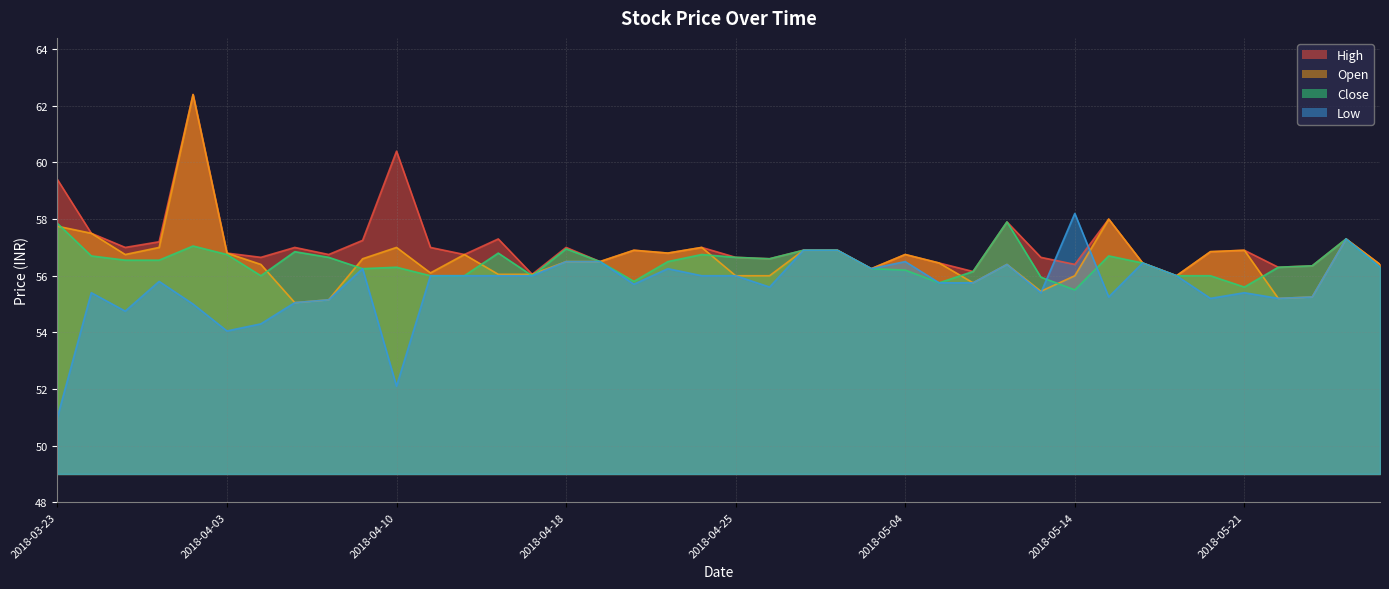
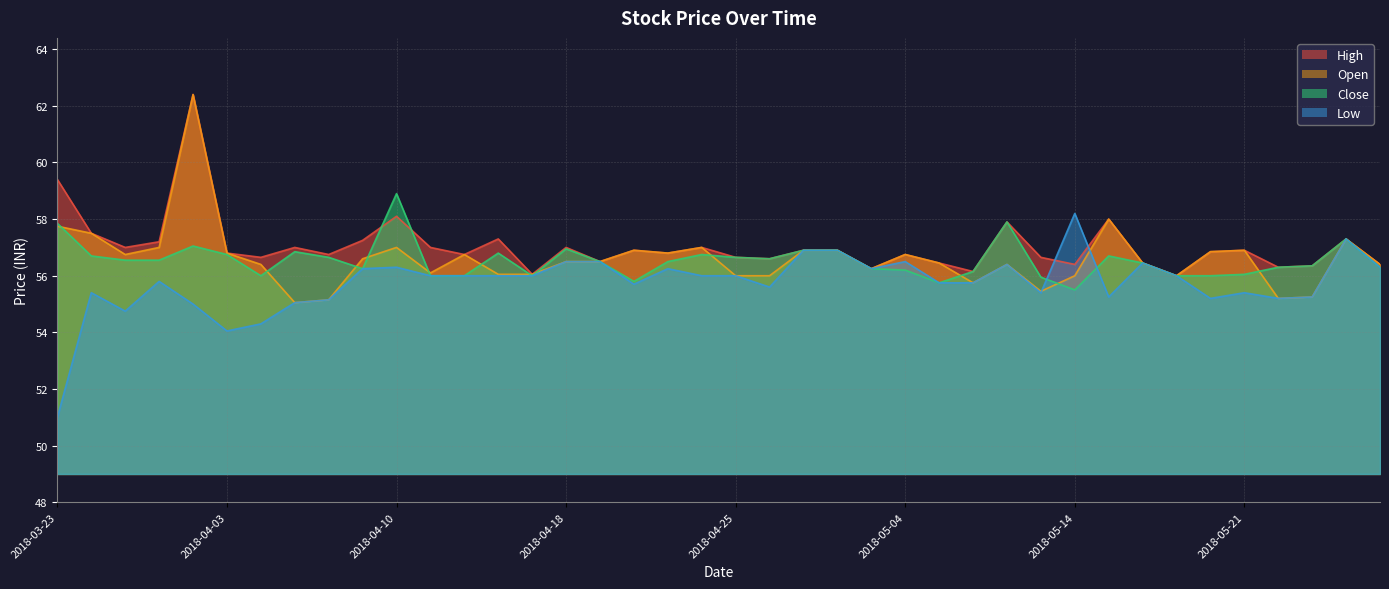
  {
    "High": {
      "2018-03-23": 59.4,
-     "2018-04-10": 60.4,
+     "2018-04-10": 58.1,
      "2018-05-14": 56.4
    },
    "Open": {
      "2018-03-23": 57.8,
      "2018-04-10": 57.0,
      "2018-05-14": 56.0
    },
    "Close": {
      "2018-03-23": 57.9,
-     "2018-04-10": 56.3,
+     "2018-04-10": 58.9,
      "2018-05-04": 56.2,
      "2018-05-14": 55.5,
-     "2018-05-21": 55.6
+     "2018-05-21": 56.1
    },
    "Low": {
      "2018-03-23": 51.0,
      "2018-04-03": 54.1,
-     "2018-04-10": 52.1,
+     "2018-04-10": 56.3,
      "2018-05-04": 56.5,
      "2018-05-14": 58.2,
      "2018-05-21": 55.4
    }
  }
